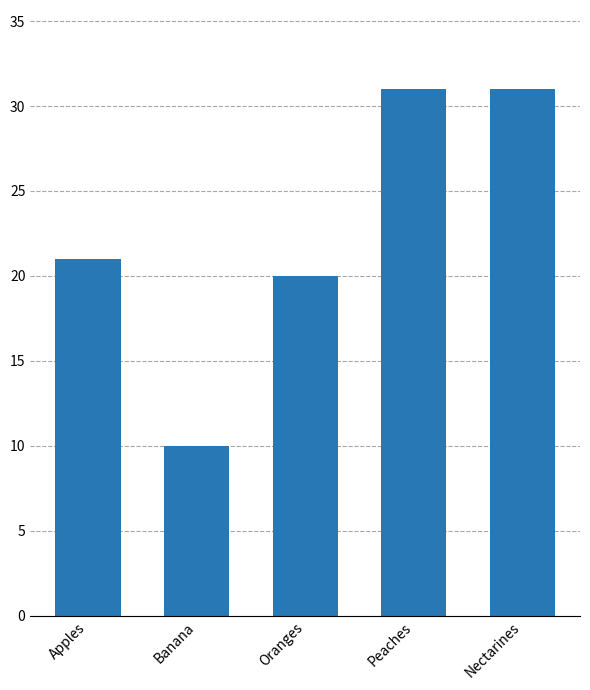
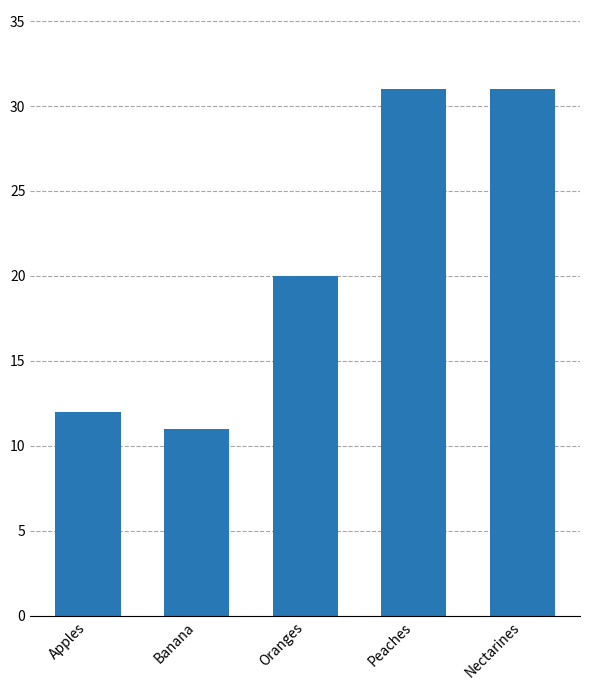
  {
-   "Apples": 21,
-   "Banana": 10,
+   "Apples": 12,
+   "Banana": 11,
    "Oranges": 20,
    "Peaches": 31,
    "Nectarines": 31
  }
